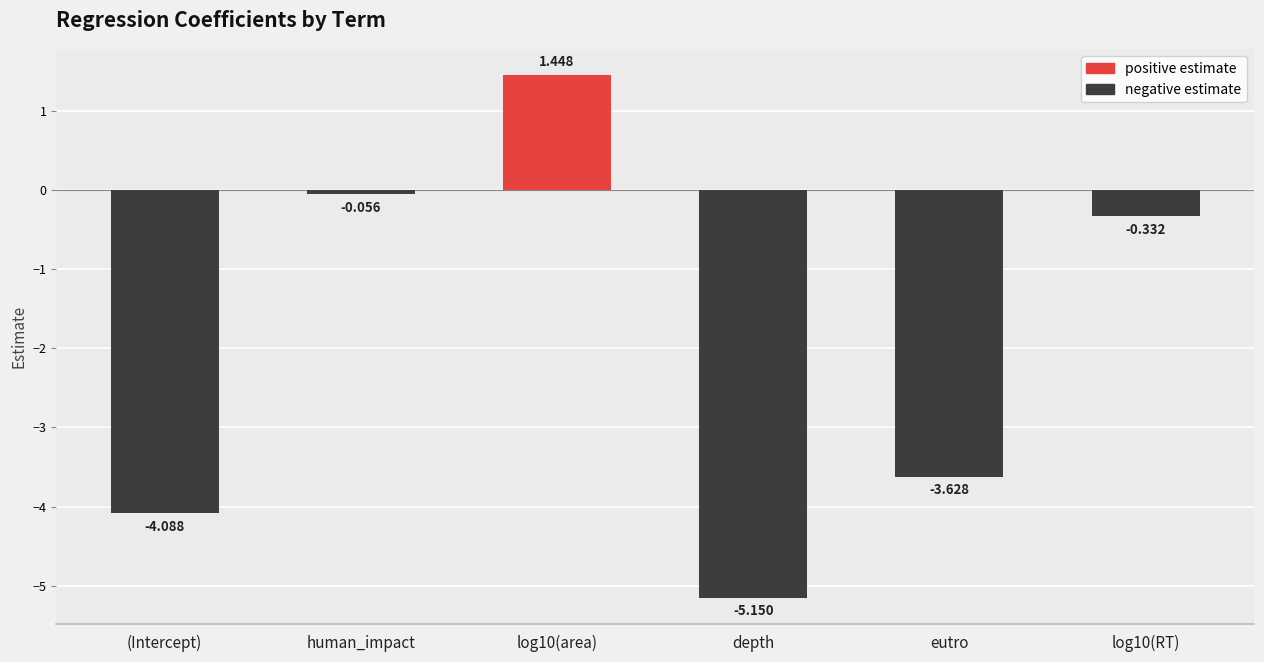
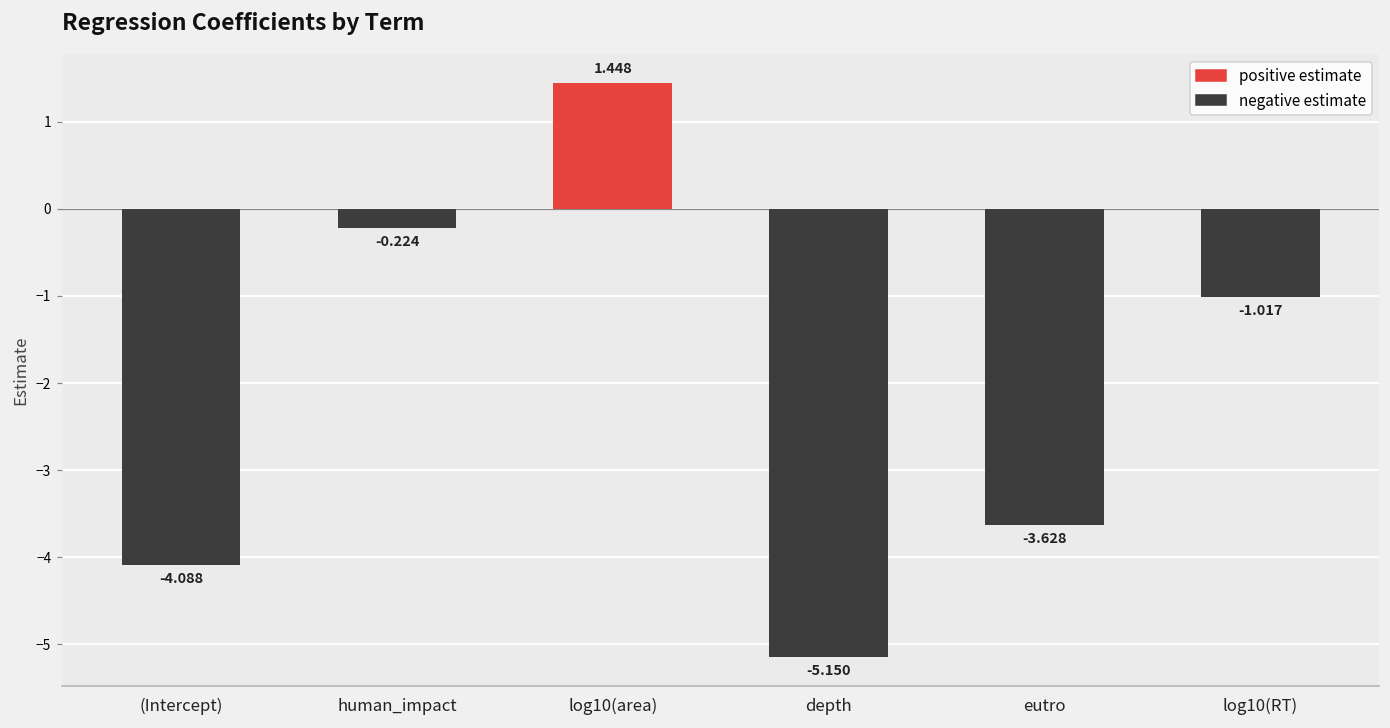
  {
    "(Intercept)": -4.088,
-   "human_impact": -0.056,
+   "human_impact": -0.224,
    "log10(area)": 1.448,
    "depth": -5.150,
    "eutro": -3.628,
-   "log10(RT)": -0.332
+   "log10(RT)": -1.017
  }
